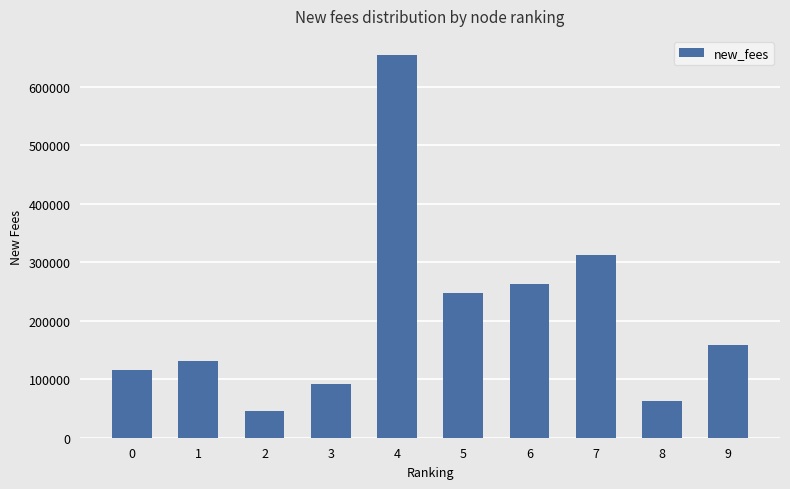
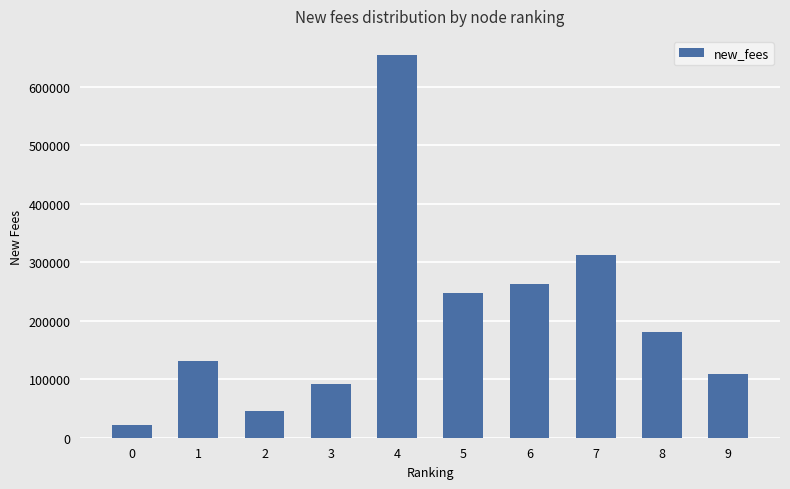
  {
-   "0": 120000,
+   "0": 20000,
    "1": 130000,
    "2": 50000,
    "3": 90000,
    "4": 650000,
    "5": 250000,
    "6": 260000,
    "7": 310000,
-   "8": 60000,
-   "9": 160000
+   "8": 180000,
+   "9": 110000
  }
